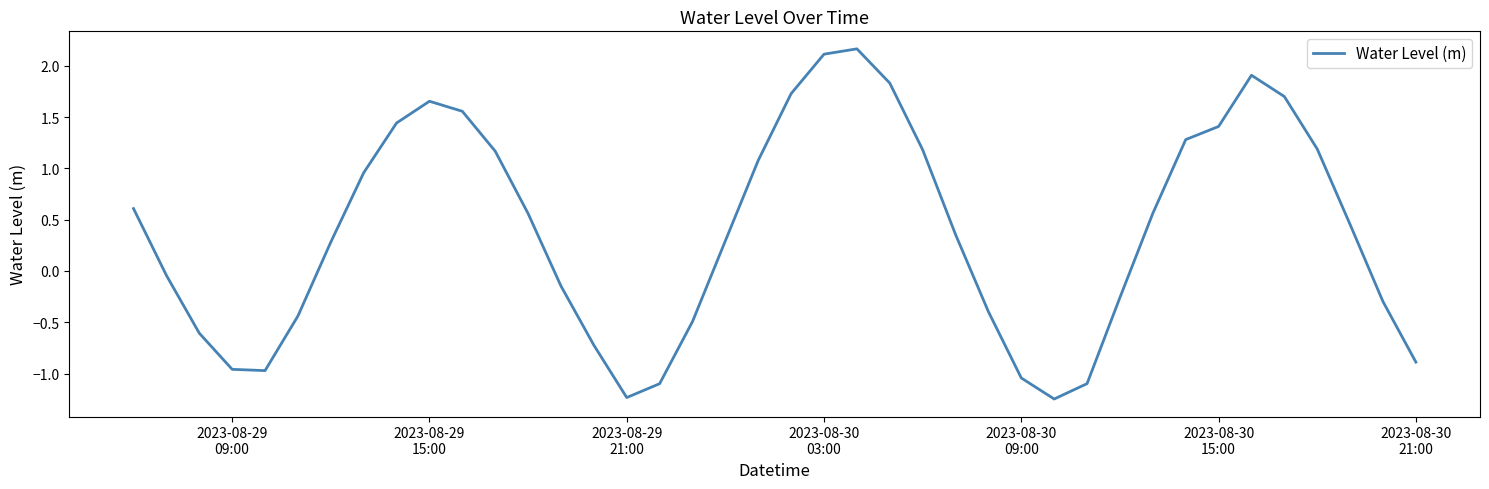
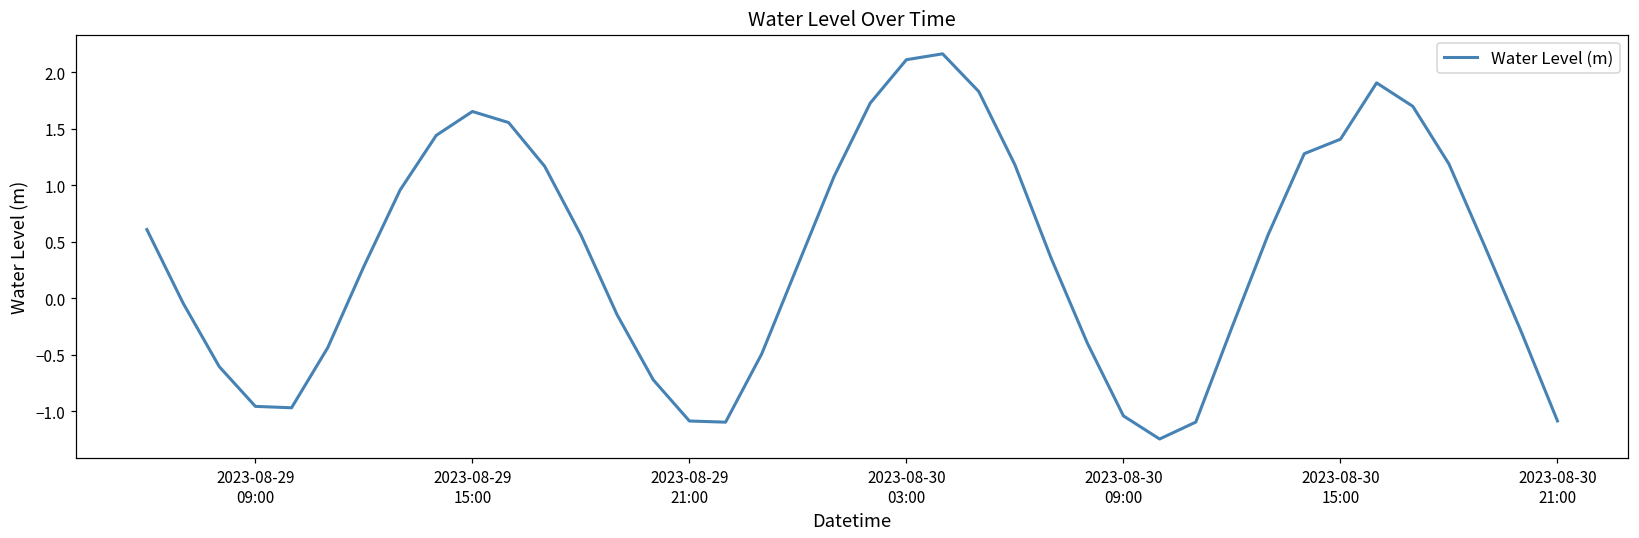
  {
    "2023-08-29 09:00": -0.96,
    "2023-08-29 15:00": 1.65,
-   "2023-08-29 21:00": -1.23,
+   "2023-08-29 21:00": -1.09,
    "2023-08-30 03:00": 2.11,
    "2023-08-30 09:00": -1.04,
    "2023-08-30 15:00": 1.41,
-   "2023-08-30 21:00": -0.89
+   "2023-08-30 21:00": -1.09
  }
